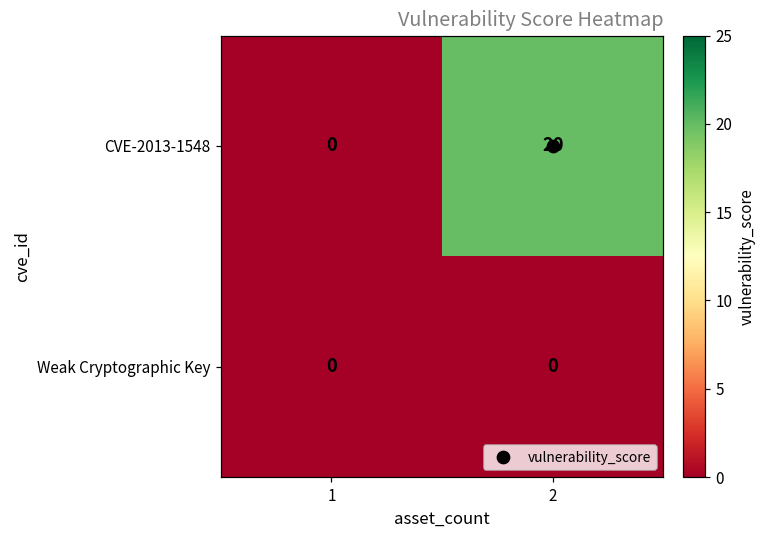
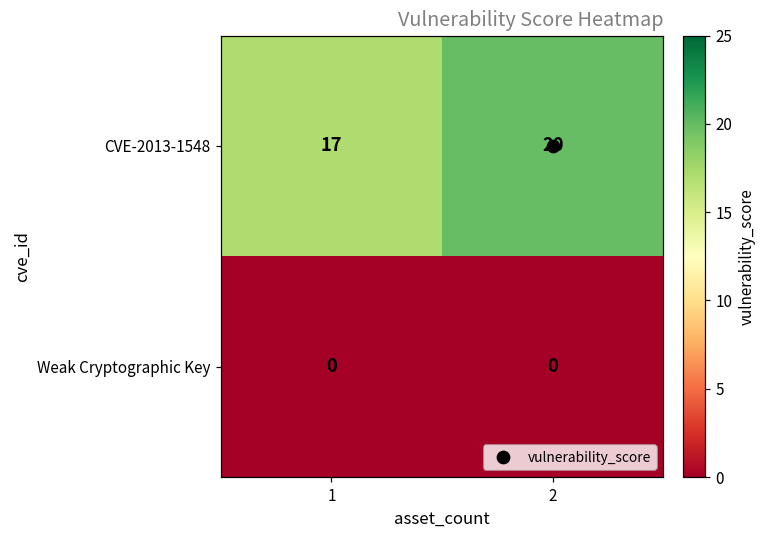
  {
    "CVE-2013-1548": {
-     "1": 0
+     "1": 17
    },
    "Weak Cryptographic Key": {
      "1": 0,
      "2": 0
    }
  }
